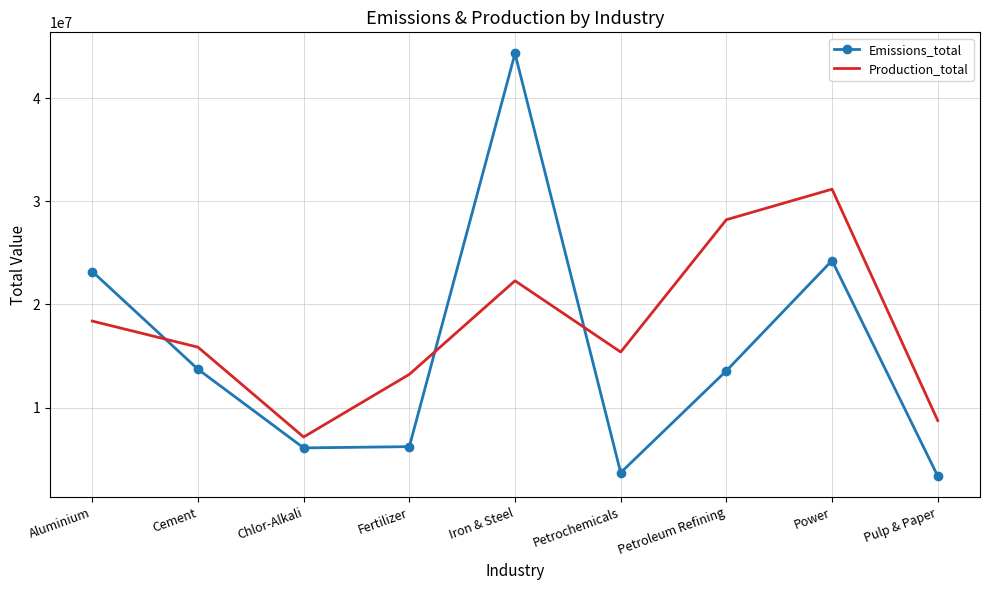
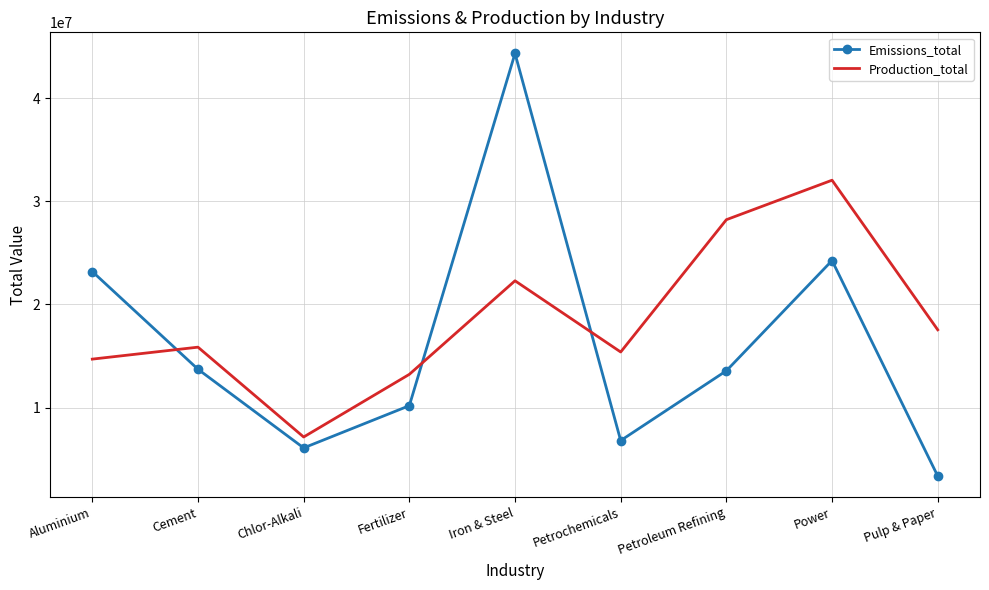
  {
    "Emissions_total": {
      "Aluminium": 23200000,
      "Cement": 13700000,
      "Chlor-Alkali": 6100000,
-     "Fertilizer": 6200000,
+     "Fertilizer": 10200000,
      "Iron & Steel": 44400000,
-     "Petrochemicals": 3700000,
+     "Petrochemicals": 6800000,
      "Petroleum Refining": 13600000,
      "Power": 24300000,
      "Pulp & Paper": 3400000
    },
    "Production_total": {
-     "Aluminium": 18400000,
+     "Aluminium": 14700000,
      "Cement": 15900000,
      "Chlor-Alkali": 7100000,
      "Fertilizer": 13200000,
      "Iron & Steel": 22300000,
      "Petrochemicals": 15400000,
      "Petroleum Refining": 28200000,
-     "Power": 31200000,
-     "Pulp & Paper": 8700000
+     "Power": 32100000,
+     "Pulp & Paper": 17500000
    }
  }
